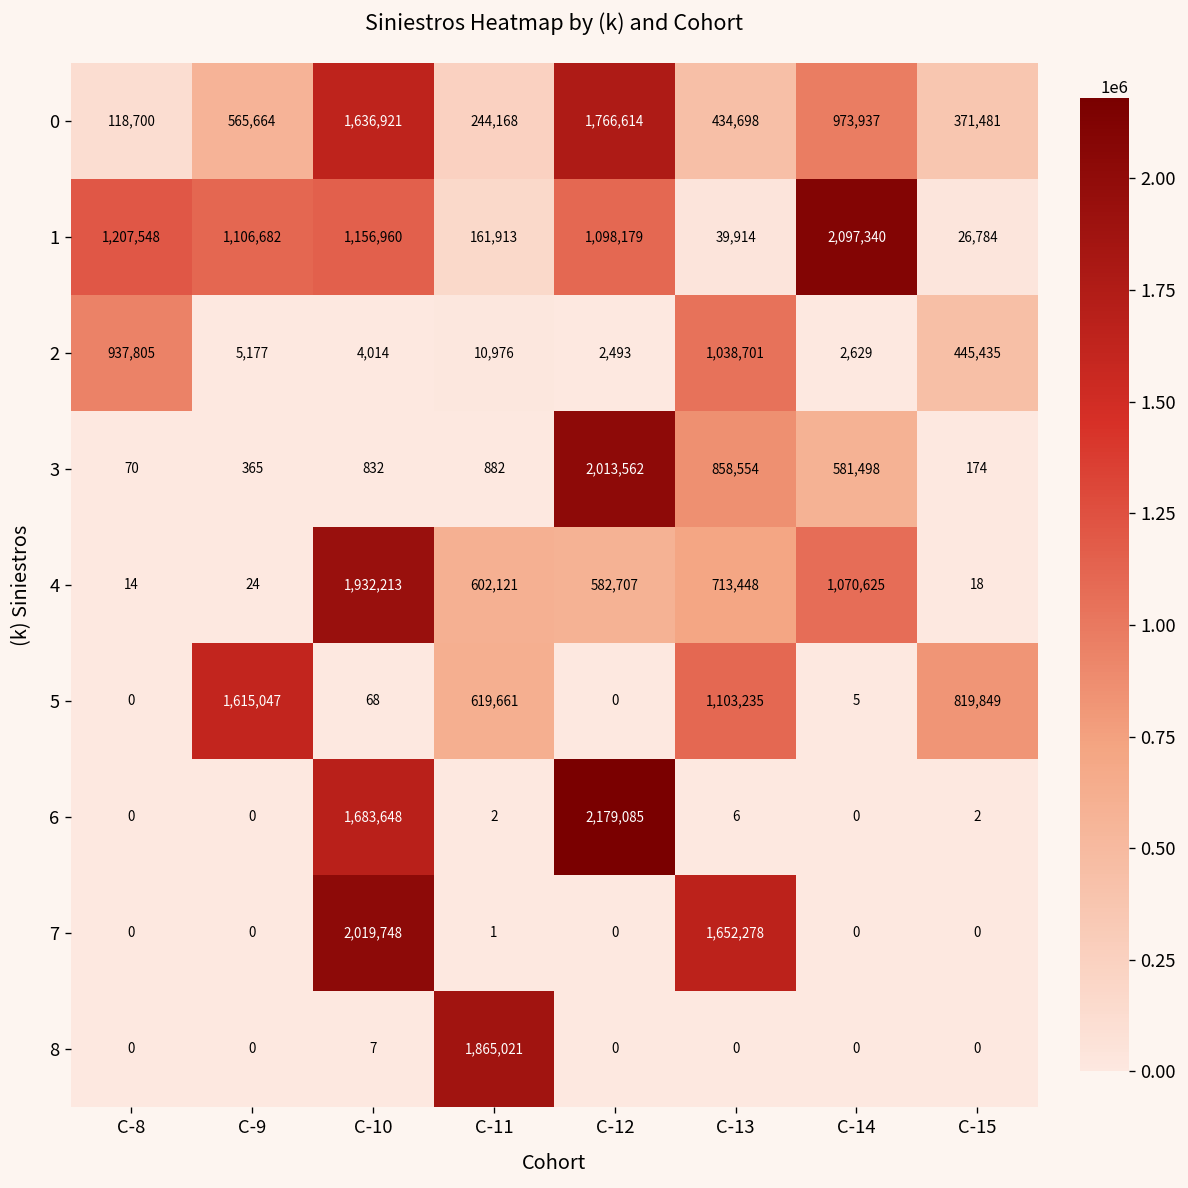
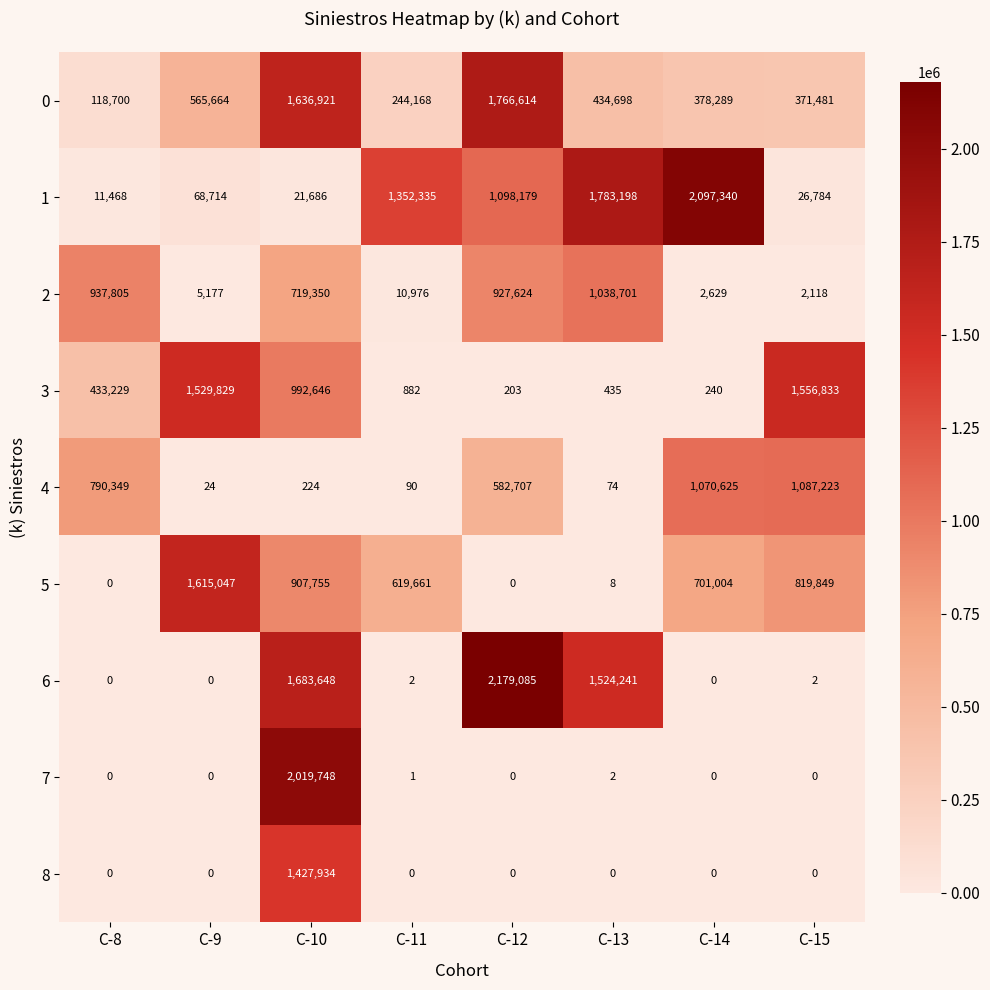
  {
    "0": {
      "C-8": "118,700",
      "C-9": "565,664",
      "C-10": "1,636,921",
      "C-11": "244,168",
      "C-12": "1,766,614",
      "C-13": "434,698",
-     "C-14": "973,937",
+     "C-14": "378,289",
      "C-15": "371,481"
    },
    "1": {
-     "C-8": "1,207,548",
-     "C-9": "1,106,682",
-     "C-10": "1,156,960",
-     "C-11": "161,913",
+     "C-8": "11,468",
+     "C-9": "68,714",
+     "C-10": "21,686",
+     "C-11": "1,352,335",
      "C-12": "1,098,179",
-     "C-13": "39,914",
+     "C-13": "1,783,198",
      "C-14": "2,097,340",
      "C-15": "26,784"
    },
    "2": {
      "C-8": "937,805",
      "C-9": "5,177",
-     "C-10": "4,014",
+     "C-10": "719,350",
      "C-11": "10,976",
-     "C-12": "2,493",
+     "C-12": "927,624",
      "C-13": "1,038,701",
      "C-14": "2,629",
-     "C-15": "445,435"
+     "C-15": "2,118"
    },
    "3": {
-     "C-8": "70",
-     "C-9": "365",
-     "C-10": "832",
+     "C-8": "433,229",
+     "C-9": "1,529,829",
+     "C-10": "992,646",
      "C-11": "882",
-     "C-12": "2,013,562",
-     "C-13": "858,554",
-     "C-14": "581,498",
-     "C-15": "174"
+     "C-12": "203",
+     "C-13": "435",
+     "C-14": "240",
+     "C-15": "1,556,833"
    },
    "4": {
-     "C-8": "14",
+     "C-8": "790,349",
      "C-9": "24",
-     "C-10": "1,932,213",
-     "C-11": "602,121",
+     "C-10": "224",
+     "C-11": "90",
      "C-12": "582,707",
-     "C-13": "713,448",
+     "C-13": "74",
      "C-14": "1,070,625",
-     "C-15": "18"
+     "C-15": "1,087,223"
    },
    "5": {
      "C-8": "0",
      "C-9": "1,615,047",
-     "C-10": "68",
+     "C-10": "907,755",
      "C-11": "619,661",
      "C-12": "0",
-     "C-13": "1,103,235",
-     "C-14": "5",
+     "C-13": "8",
+     "C-14": "701,004",
      "C-15": "819,849"
    },
    "6": {
      "C-8": "0",
      "C-9": "0",
      "C-10": "1,683,648",
      "C-11": "2",
      "C-12": "2,179,085",
-     "C-13": "6",
+     "C-13": "1,524,241",
      "C-14": "0",
      "C-15": "2"
    },
    "7": {
      "C-8": "0",
      "C-9": "0",
      "C-10": "2,019,748",
      "C-11": "1",
      "C-12": "0",
-     "C-13": "1,652,278",
+     "C-13": "2",
      "C-14": "0",
      "C-15": "0"
    },
    "8": {
      "C-8": "0",
      "C-9": "0",
-     "C-10": "7",
-     "C-11": "1,865,021",
+     "C-10": "1,427,934",
+     "C-11": "0",
      "C-12": "0",
      "C-13": "0",
      "C-14": "0",
      "C-15": "0"
    }
  }
